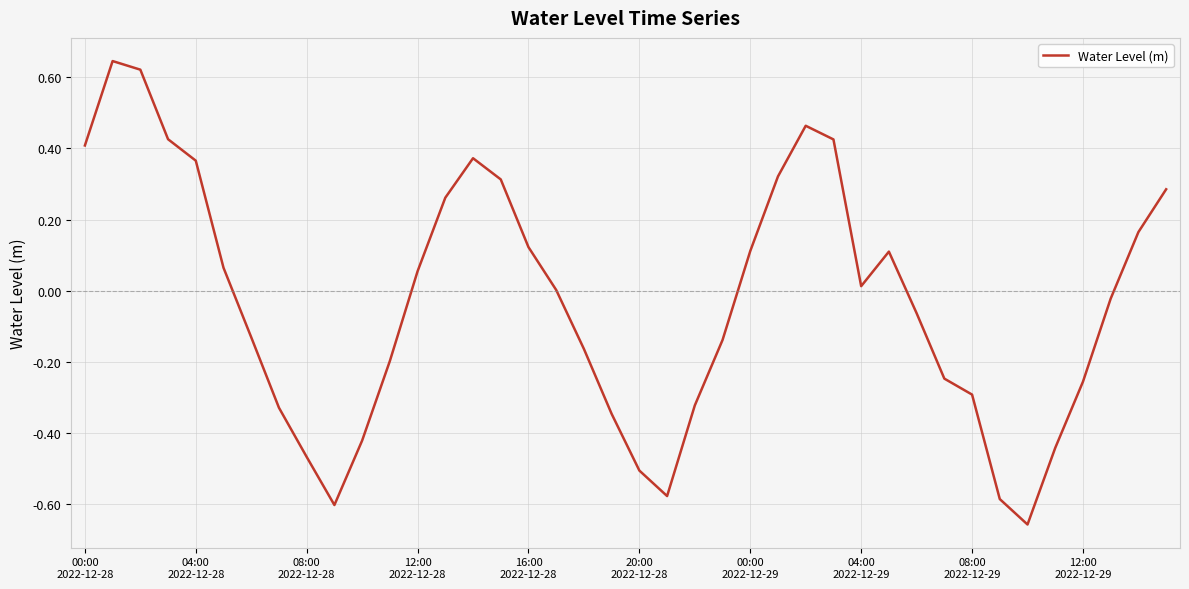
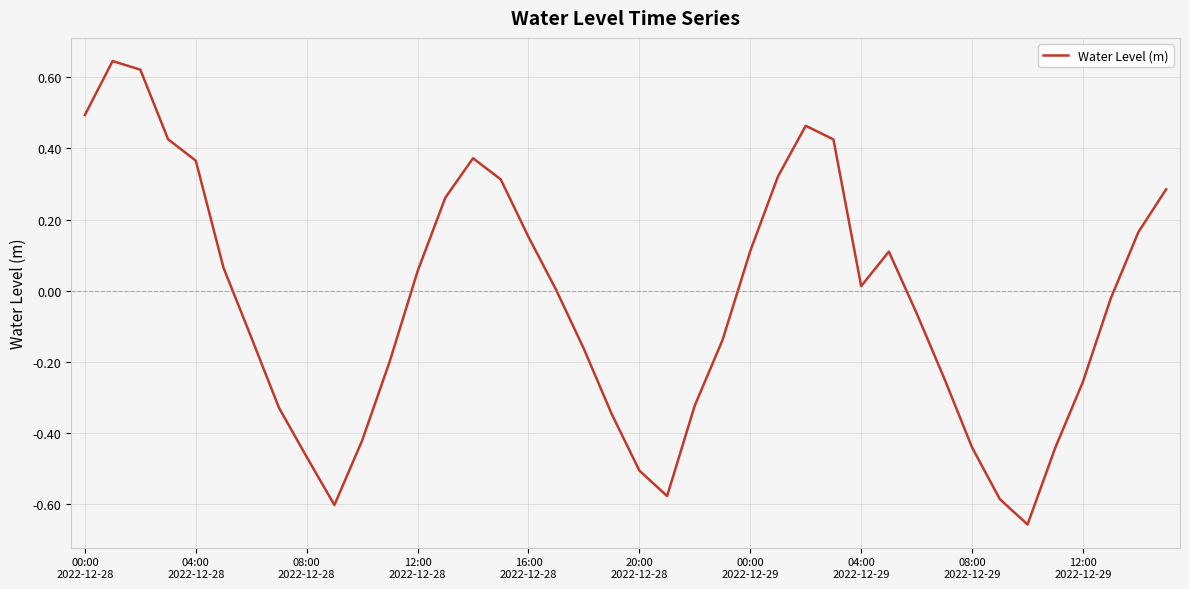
  {
-   "00:00 2022-12-28": 0.41,
+   "00:00 2022-12-28": 0.49,
    "04:00 2022-12-28": 0.37,
    "08:00 2022-12-28": -0.47,
    "12:00 2022-12-28": 0.05,
-   "16:00 2022-12-28": 0.12,
+   "16:00 2022-12-28": 0.15,
    "20:00 2022-12-28": -0.51,
    "00:00 2022-12-29": 0.11,
    "04:00 2022-12-29": 0.01,
-   "08:00 2022-12-29": -0.29,
+   "08:00 2022-12-29": -0.44,
    "12:00 2022-12-29": -0.26
  }
